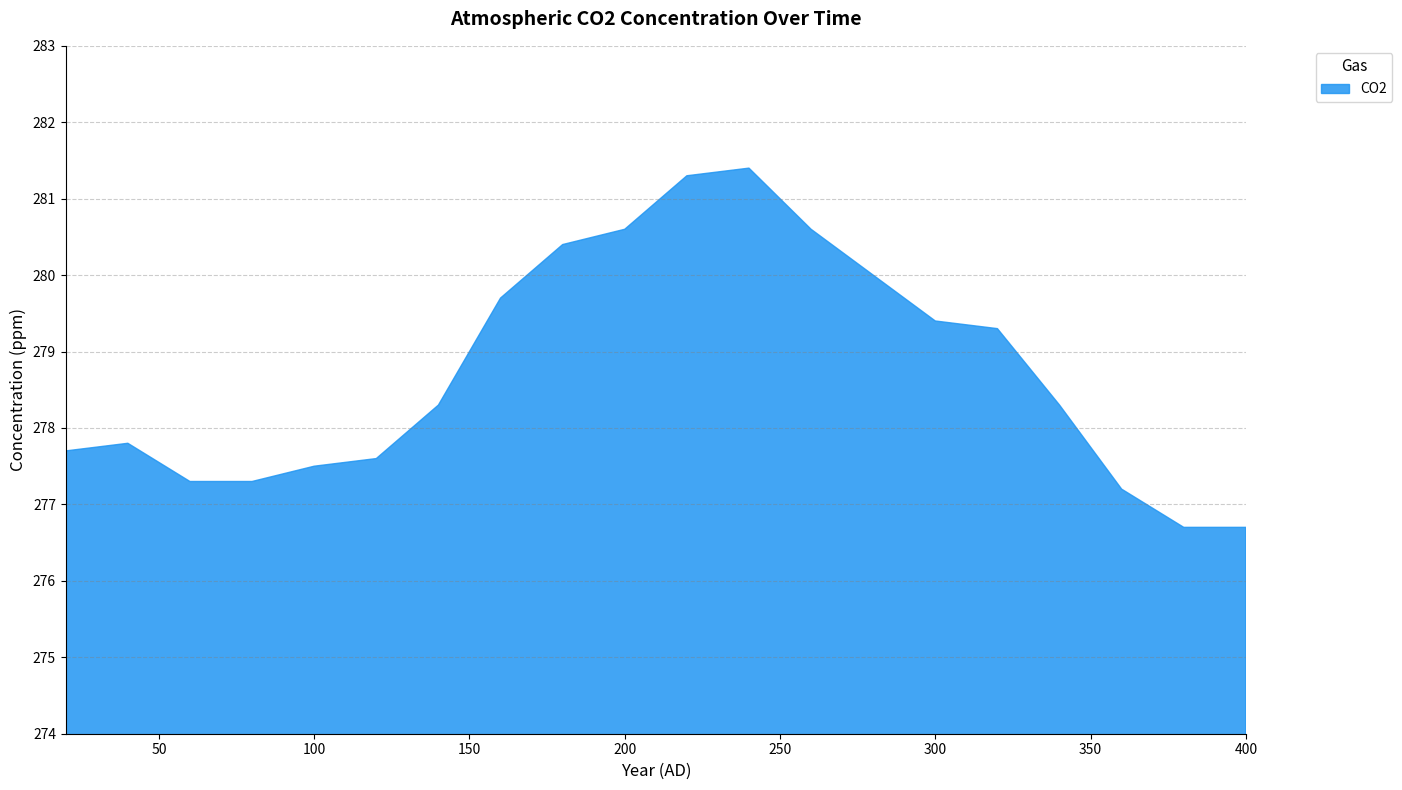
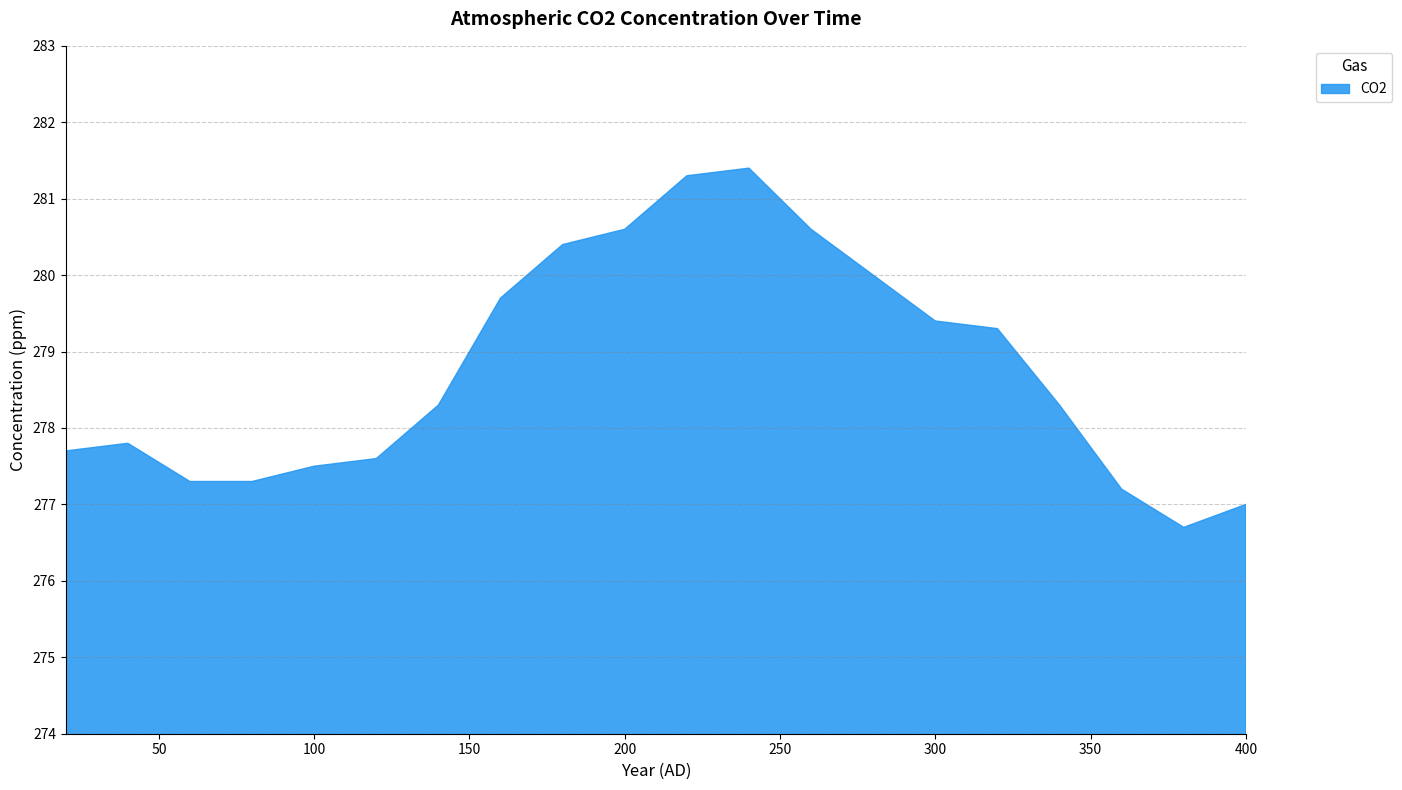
  {
    "100": 277.5,
    "200": 280.6,
    "300": 279.4,
-   "400": 276.7
+   "400": 277.0
  }
